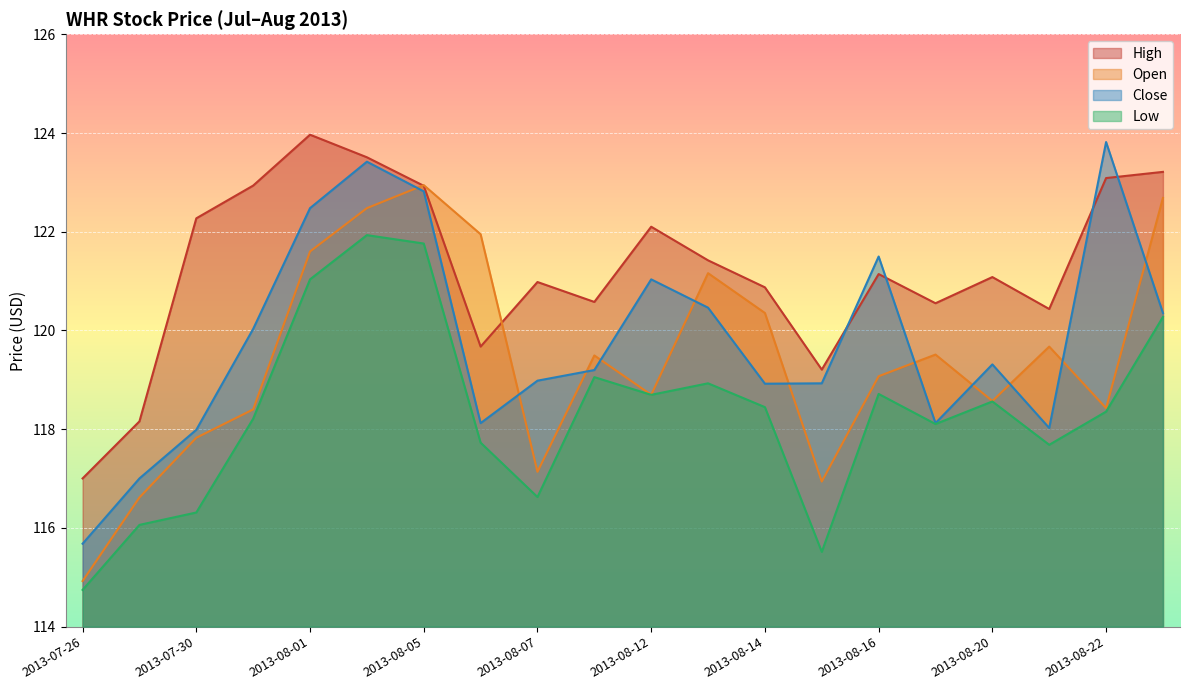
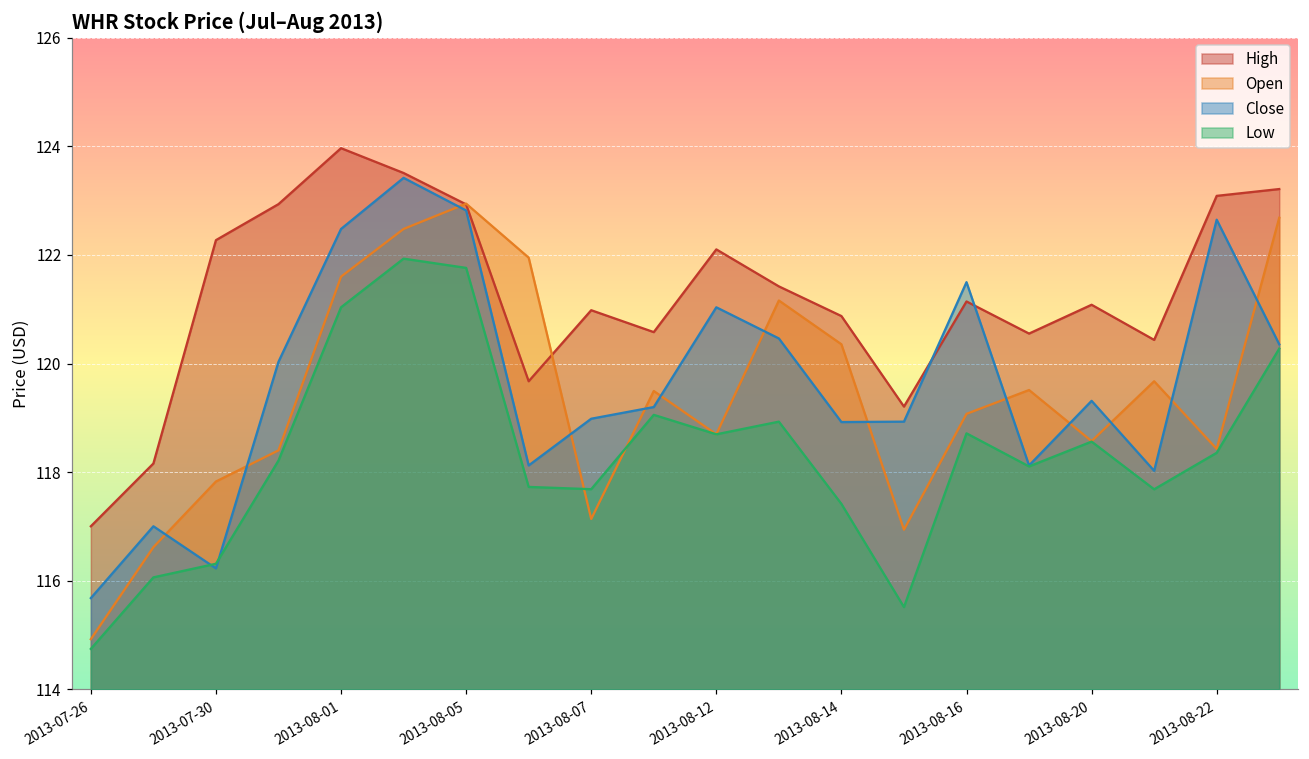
  {
    "Close": {
      "2013-07-26": 115.7,
-     "2013-07-30": 118.0,
+     "2013-07-30": 116.2,
      "2013-08-01": 122.5,
      "2013-08-05": 122.8,
      "2013-08-07": 119.0,
      "2013-08-12": 121.0,
      "2013-08-14": 118.9,
      "2013-08-16": 121.5,
      "2013-08-20": 119.3,
-     "2013-08-22": 123.8
+     "2013-08-22": 122.6
    },
    "Low": {
      "2013-07-26": 114.7,
      "2013-07-30": 116.3,
      "2013-08-01": 121.0,
      "2013-08-05": 121.8,
-     "2013-08-07": 116.6,
-     "2013-08-14": 118.4,
+     "2013-08-07": 117.7,
+     "2013-08-14": 117.4,
      "2013-08-16": 118.7,
      "2013-08-22": 118.4
    }
  }
